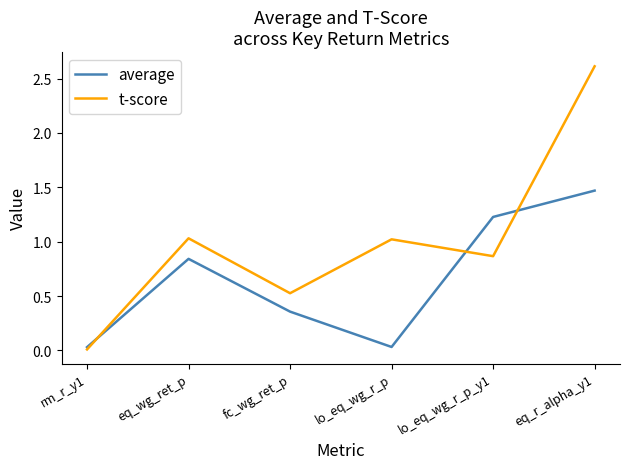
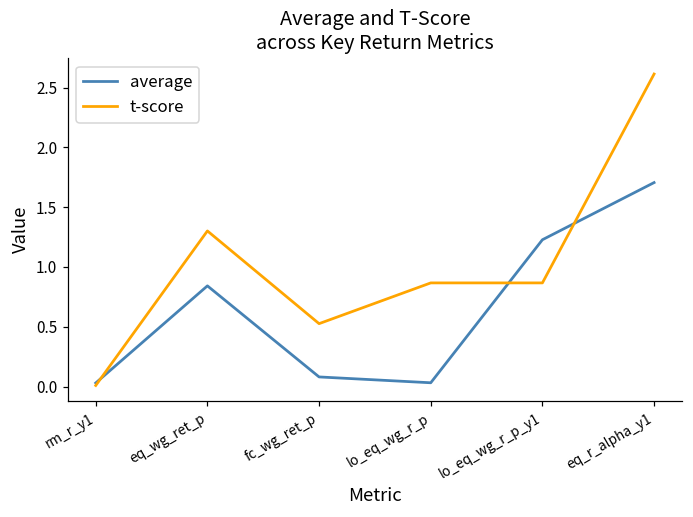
  {
    "average": {
      "eq_wg_ret_p": 0.84,
-     "fc_wg_ret_p": 0.36,
+     "fc_wg_ret_p": 0.08,
      "lo_eq_wg_r_p": 0.03,
      "lo_eq_wg_r_p_y1": 1.23,
-     "eq_r_alpha_y1": 1.47
+     "eq_r_alpha_y1": 1.71
    },
    "t-score": {
-     "eq_wg_ret_p": 1.03,
+     "eq_wg_ret_p": 1.30,
      "fc_wg_ret_p": 0.53,
-     "lo_eq_wg_r_p": 1.02,
+     "lo_eq_wg_r_p": 0.87,
      "lo_eq_wg_r_p_y1": 0.87,
      "eq_r_alpha_y1": 2.61
    }
  }
